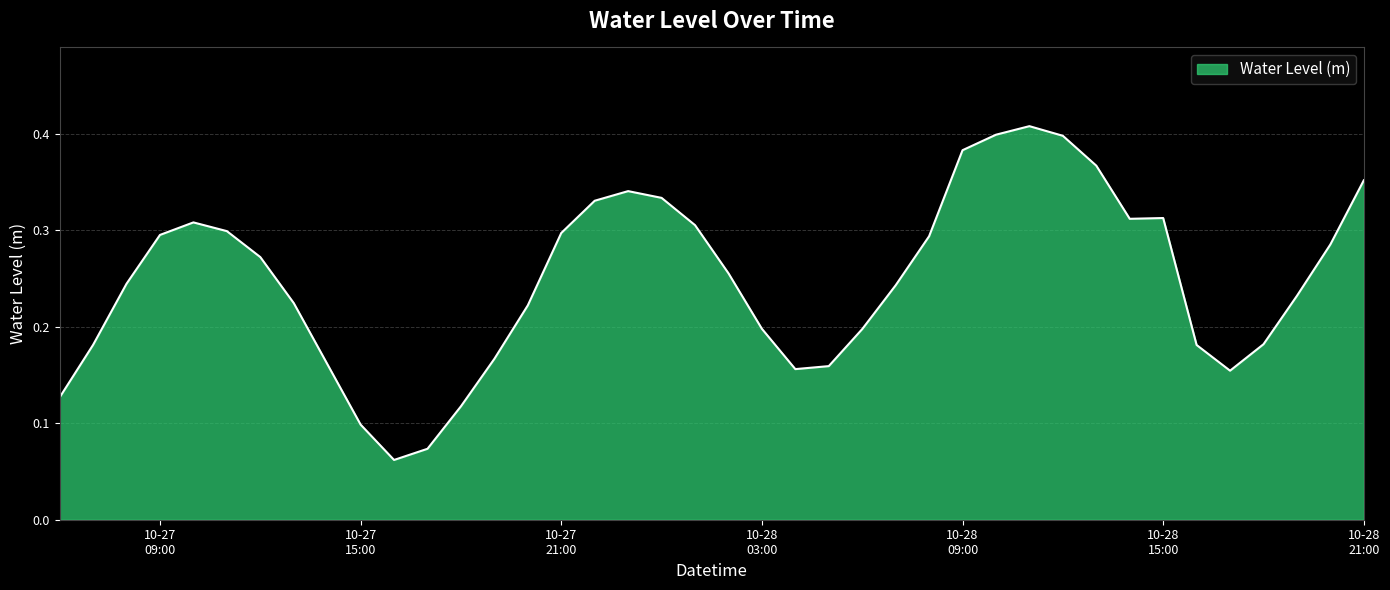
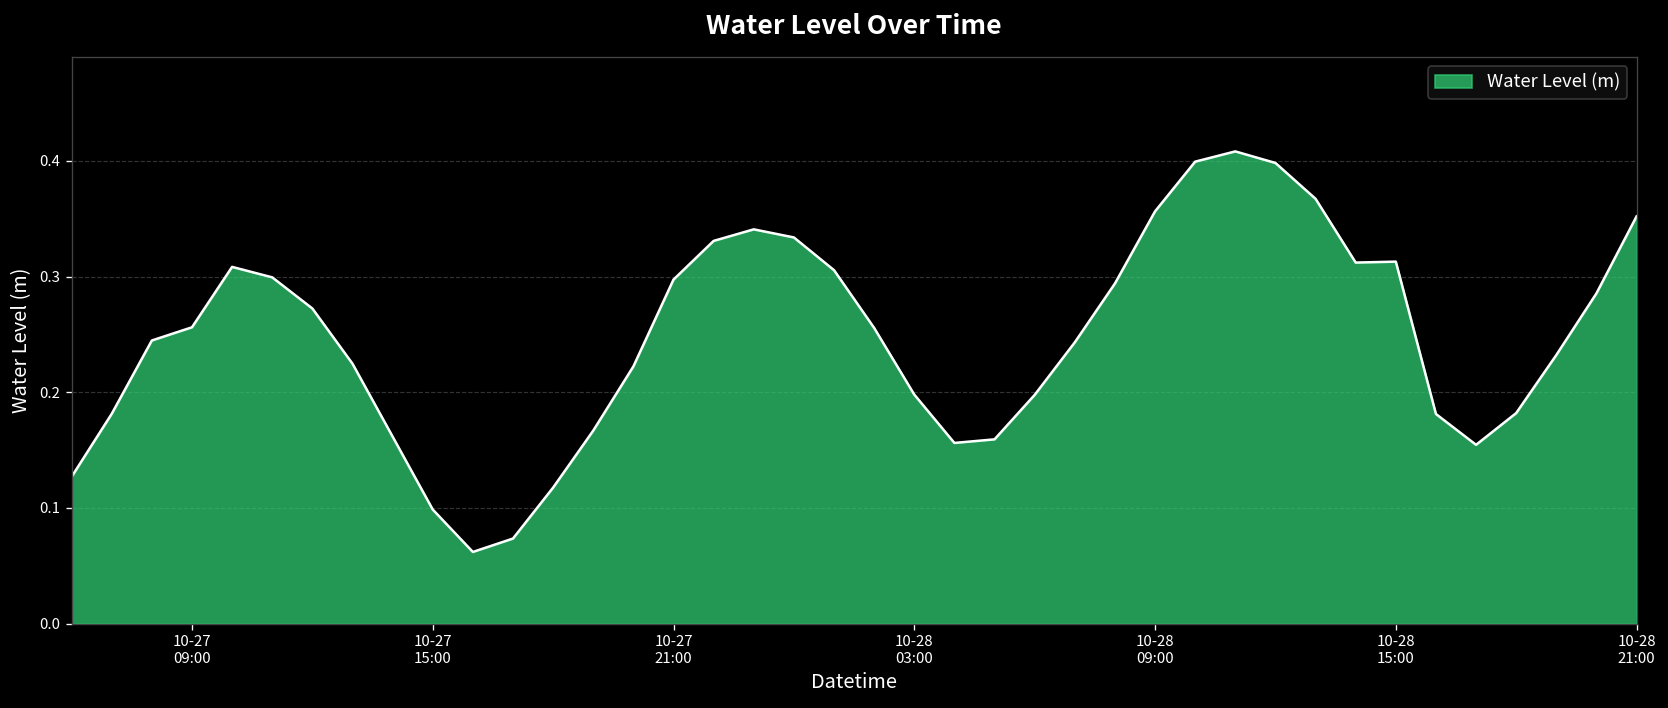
  {
-   "10-27 09:00": 0.30,
+   "10-27 09:00": 0.26,
    "10-27 15:00": 0.10,
    "10-27 21:00": 0.30,
    "10-28 03:00": 0.20,
-   "10-28 09:00": 0.38,
+   "10-28 09:00": 0.36,
    "10-28 15:00": 0.31,
    "10-28 21:00": 0.35
  }
